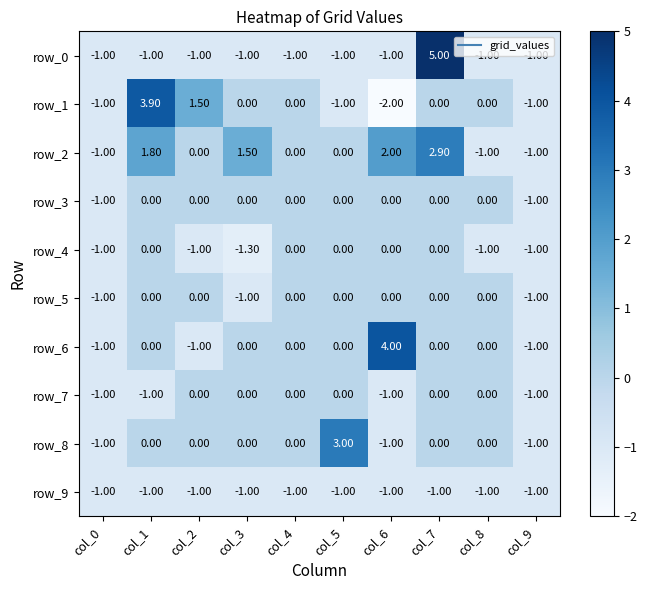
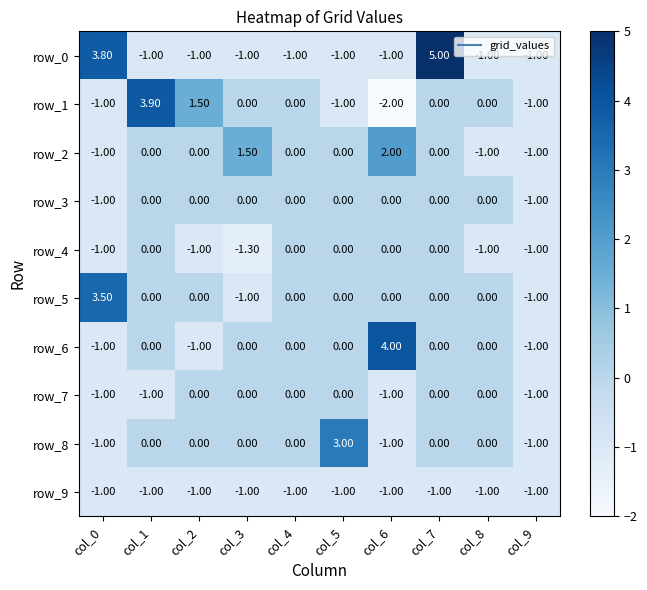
  {
    "row_0": {
-     "col_0": -1.00,
+     "col_0": 3.80,
      "col_1": -1.00,
      "col_2": -1.00,
      "col_3": -1.00,
      "col_4": -1.00,
      "col_5": -1.00,
      "col_6": -1.00,
      "col_7": 5.00
    },
    "row_1": {
      "col_0": -1.00,
      "col_1": 3.90,
      "col_2": 1.50,
      "col_3": 0.00,
      "col_4": 0.00,
      "col_5": -1.00,
      "col_6": -2.00,
      "col_7": 0.00,
      "col_8": 0.00,
      "col_9": -1.00
    },
    "row_2": {
      "col_0": -1.00,
-     "col_1": 1.80,
+     "col_1": 0.00,
      "col_2": 0.00,
      "col_3": 1.50,
      "col_4": 0.00,
      "col_5": 0.00,
      "col_6": 2.00,
-     "col_7": 2.90,
+     "col_7": 0.00,
      "col_8": -1.00,
      "col_9": -1.00
    },
    "row_3": {
      "col_0": -1.00,
      "col_1": 0.00,
      "col_2": 0.00,
      "col_3": 0.00,
      "col_4": 0.00,
      "col_5": 0.00,
      "col_6": 0.00,
      "col_7": 0.00,
      "col_8": 0.00,
      "col_9": -1.00
    },
    "row_4": {
      "col_0": -1.00,
      "col_1": 0.00,
      "col_2": -1.00,
      "col_3": -1.30,
      "col_4": 0.00,
      "col_5": 0.00,
      "col_6": 0.00,
      "col_7": 0.00,
      "col_8": -1.00,
      "col_9": -1.00
    },
    "row_5": {
-     "col_0": -1.00,
+     "col_0": 3.50,
      "col_1": 0.00,
      "col_2": 0.00,
      "col_3": -1.00,
      "col_4": 0.00,
      "col_5": 0.00,
      "col_6": 0.00,
      "col_7": 0.00,
      "col_8": 0.00,
      "col_9": -1.00
    },
    "row_6": {
      "col_0": -1.00,
      "col_1": 0.00,
      "col_2": -1.00,
      "col_3": 0.00,
      "col_4": 0.00,
      "col_5": 0.00,
      "col_6": 4.00,
      "col_7": 0.00,
      "col_8": 0.00,
      "col_9": -1.00
    },
    "row_7": {
      "col_0": -1.00,
      "col_1": -1.00,
      "col_2": 0.00,
      "col_3": 0.00,
      "col_4": 0.00,
      "col_5": 0.00,
      "col_6": -1.00,
      "col_7": 0.00,
      "col_8": 0.00,
      "col_9": -1.00
    },
    "row_8": {
      "col_0": -1.00,
      "col_1": 0.00,
      "col_2": 0.00,
      "col_3": 0.00,
      "col_4": 0.00,
      "col_5": 3.00,
      "col_6": -1.00,
      "col_7": 0.00,
      "col_8": 0.00,
      "col_9": -1.00
    },
    "row_9": {
      "col_0": -1.00,
      "col_1": -1.00,
      "col_2": -1.00,
      "col_3": -1.00,
      "col_4": -1.00,
      "col_5": -1.00,
      "col_6": -1.00,
      "col_7": -1.00,
      "col_8": -1.00,
      "col_9": -1.00
    }
  }
